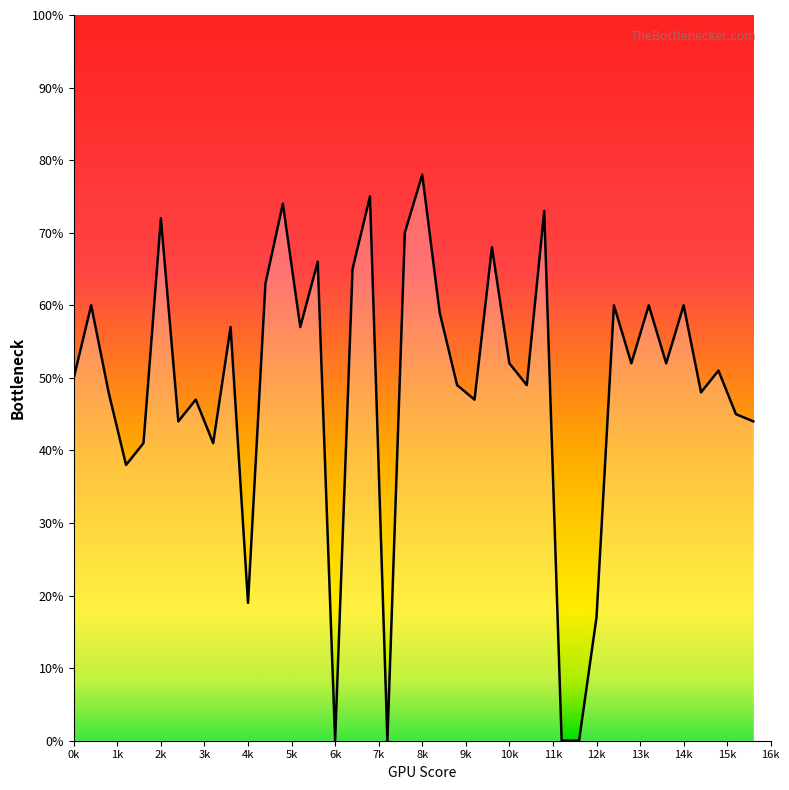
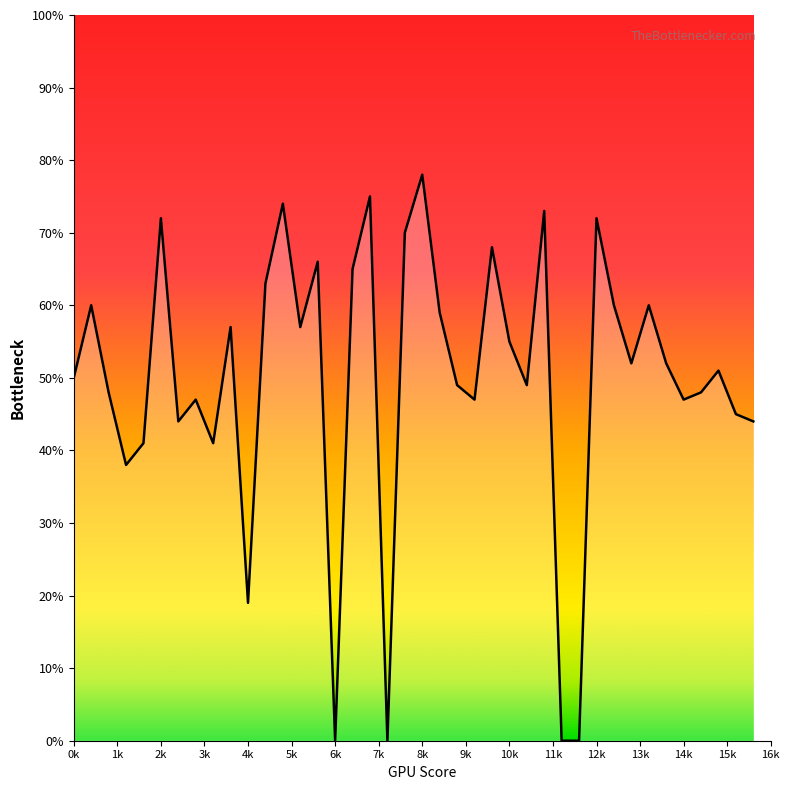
  {
    "0k": "50%",
    "2k": "72%",
    "4k": "19%",
    "6k": "0%",
    "8k": "78%",
-   "10k": "52%",
-   "12k": "17%",
-   "14k": "60%"
+   "10k": "55%",
+   "12k": "72%",
+   "14k": "47%"
  }
